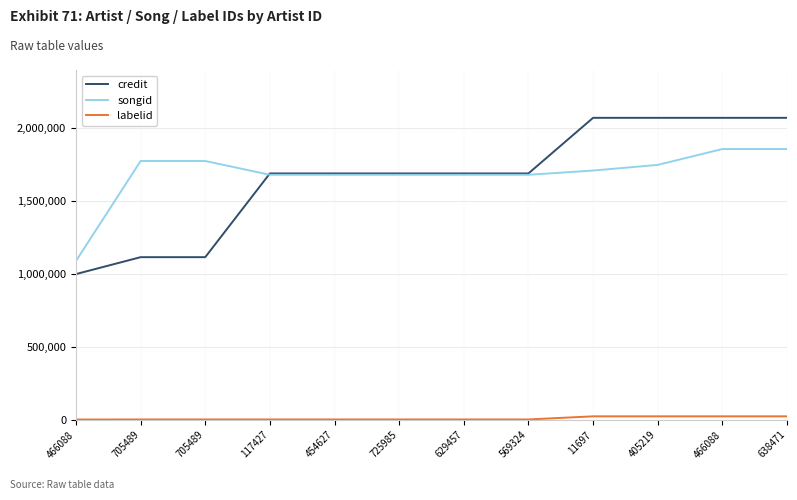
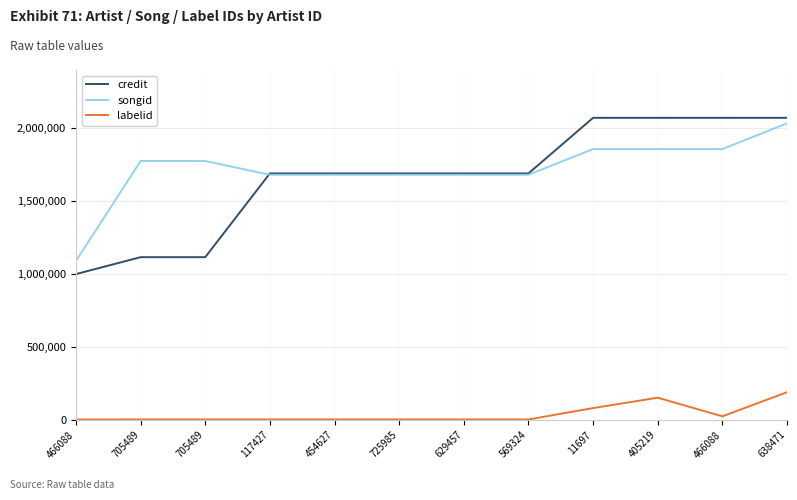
  {
    "credit": {
      "11697": "2,070,000",
      "405219": "2,070,000",
      "638471": "2,070,000"
    },
    "songid": {
-     "11697": "1,710,000",
-     "405219": "1,750,000",
-     "638471": "1,860,000"
+     "11697": "1,860,000",
+     "405219": "1,860,000",
+     "638471": "2,030,000"
    },
    "labelid": {
      "117427": "0",
      "454627": "0",
      "725985": "0",
      "629457": "0",
      "569324": "0",
-     "11697": "20,000",
-     "405219": "20,000",
-     "638471": "20,000"
+     "11697": "80,000",
+     "405219": "150,000",
+     "638471": "190,000"
    }
  }
